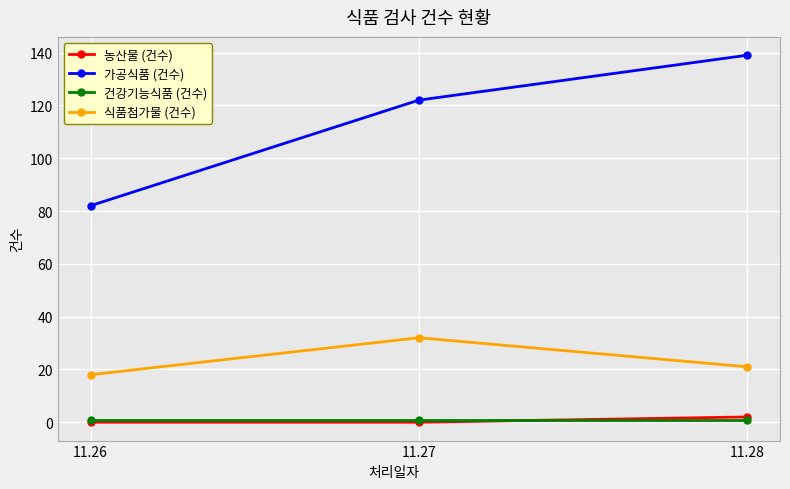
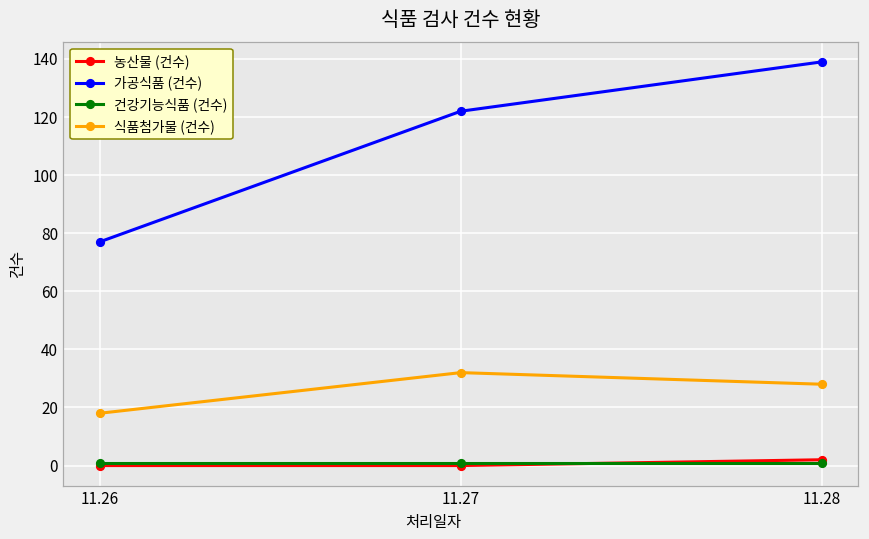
  {
    "농산물 (건수)": {
      "11.26": 0,
      "11.27": 0,
      "11.28": 2
    },
    "가공식품 (건수)": {
-     "11.26": 82,
+     "11.26": 77,
      "11.27": 122,
      "11.28": 139
    },
    "건강기능식품 (건수)": {
      "11.26": 1,
      "11.27": 1,
      "11.28": 1
    },
    "식품첨가물 (건수)": {
      "11.26": 18,
      "11.27": 32,
-     "11.28": 21
+     "11.28": 28
    }
  }
